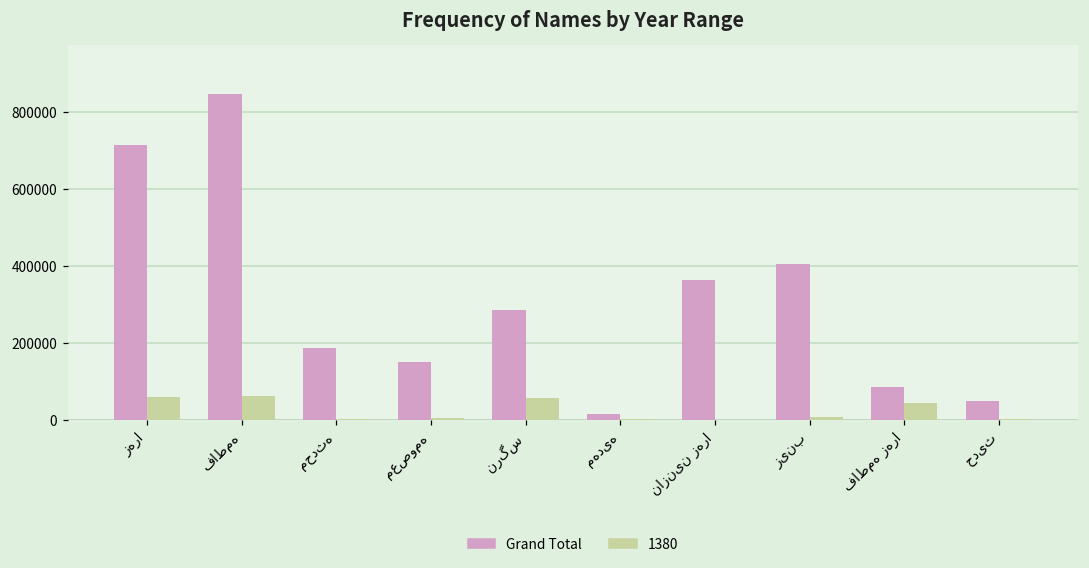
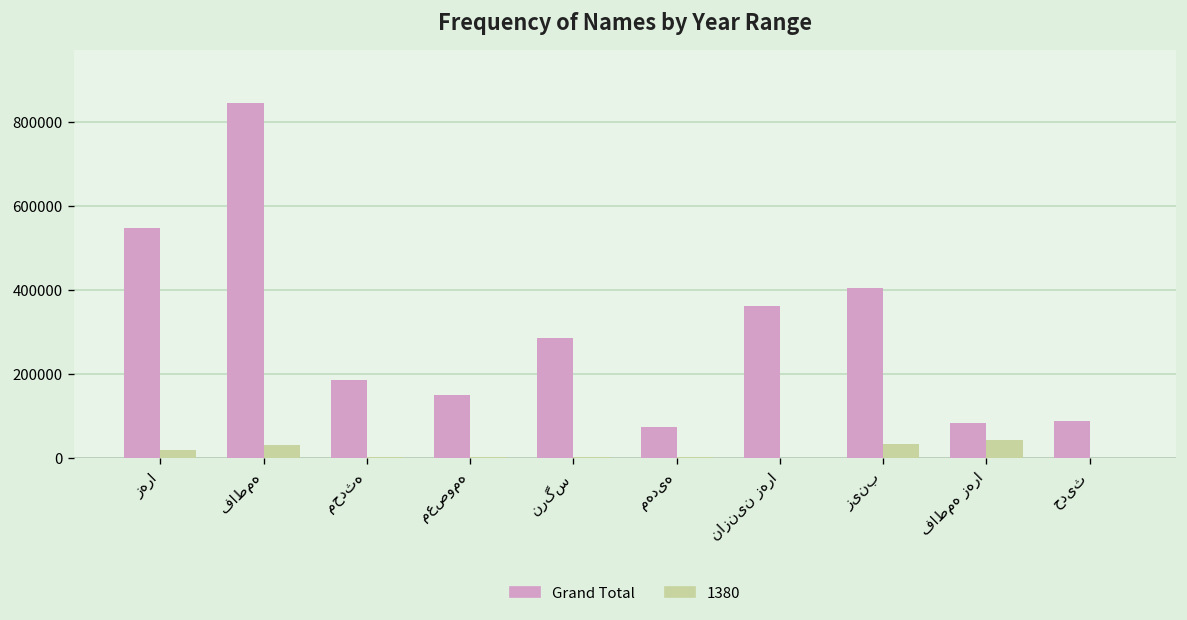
  {
    "Grand Total": {
-     "زهرا": 710000,
+     "زهرا": 550000,
      "فاطمه": 850000,
      "محدثه": 190000,
      "معصومه": 150000,
      "نرگس": 290000,
-     "مهدیه": 20000,
+     "مهدیه": 80000,
      "نازنین زهرا": 360000,
      "زینب": 410000,
      "فاطمه زهرا": 80000,
-     "حدیث": 50000
+     "حدیث": 90000
    },
    "1380": {
-     "زهرا": 60000,
-     "فاطمه": 60000,
-     "نرگس": 60000,
+     "زهرا": 20000,
+     "فاطمه": 30000,
+     "نرگس": 0,
      "نازنین زهرا": 0,
-     "زینب": 10000,
+     "زینب": 40000,
      "فاطمه زهرا": 40000
    }
  }
